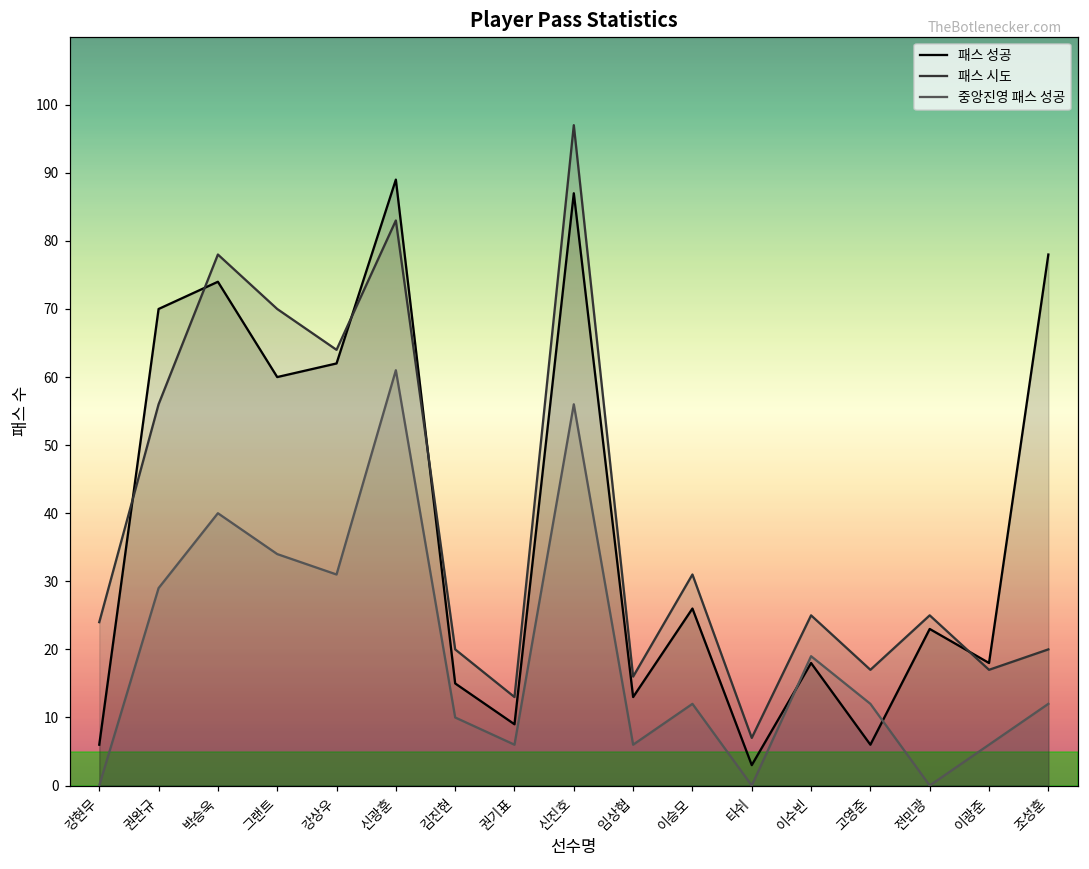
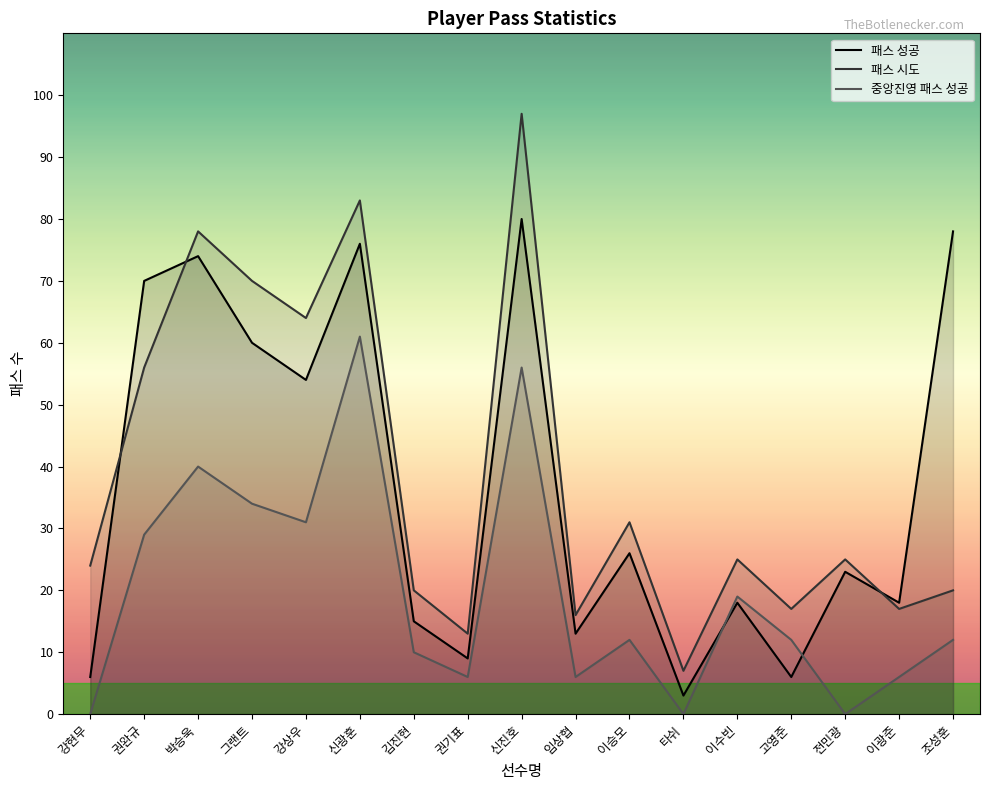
  {
    "패스 성공": {
      "강현무": 6,
      "권완규": 70,
      "박승욱": 74,
      "그랜트": 60,
-     "강상우": 62,
-     "신광훈": 89,
+     "강상우": 54,
+     "신광훈": 76,
      "김진현": 15,
      "권기표": 9,
-     "신진호": 87,
+     "신진호": 80,
      "임상협": 13,
      "이승모": 26,
      "이수빈": 18,
      "고영준": 6,
      "전민광": 23,
      "이광준": 18,
      "조성훈": 78
    }
  }
